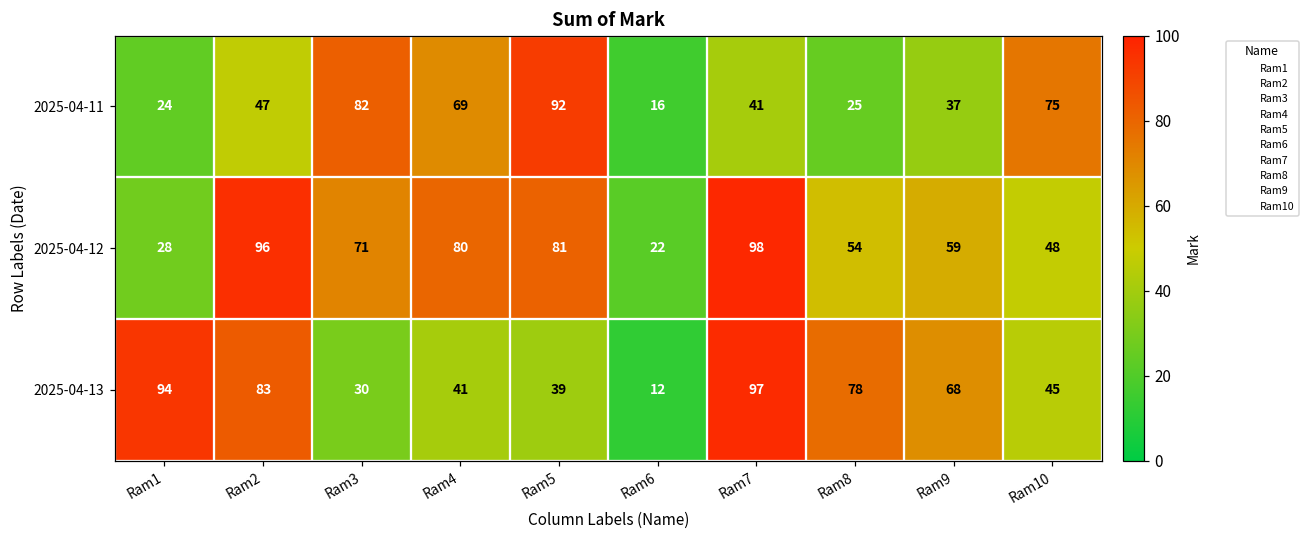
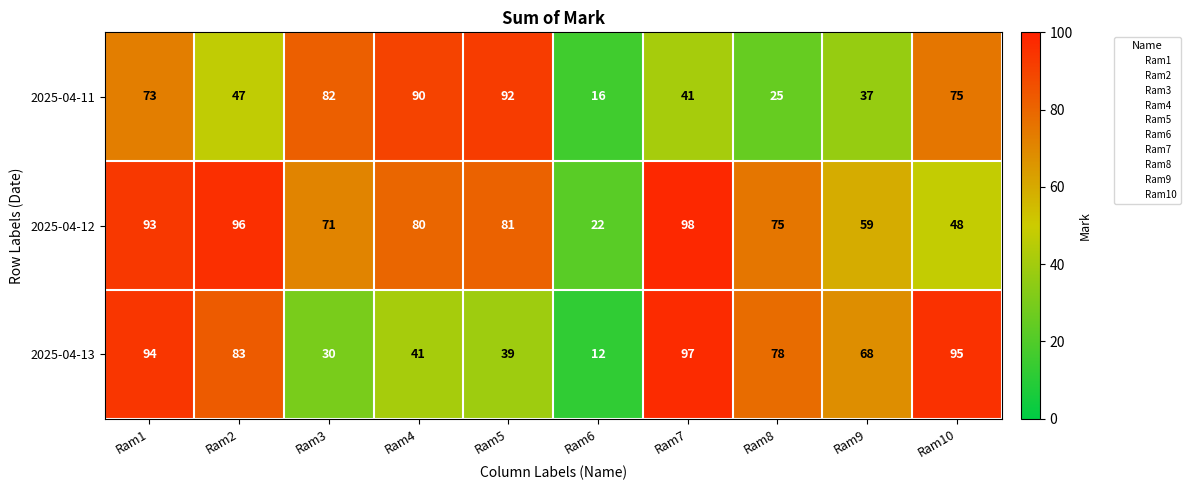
  {
    "2025-04-11": {
-     "Ram1": 24,
+     "Ram1": 73,
      "Ram2": 47,
      "Ram3": 82,
-     "Ram4": 69,
+     "Ram4": 90,
      "Ram5": 92,
      "Ram6": 16,
      "Ram7": 41,
      "Ram8": 25,
      "Ram9": 37,
      "Ram10": 75
    },
    "2025-04-12": {
-     "Ram1": 28,
+     "Ram1": 93,
      "Ram2": 96,
      "Ram3": 71,
      "Ram4": 80,
      "Ram5": 81,
      "Ram6": 22,
      "Ram7": 98,
-     "Ram8": 54,
+     "Ram8": 75,
      "Ram9": 59,
      "Ram10": 48
    },
    "2025-04-13": {
      "Ram1": 94,
      "Ram2": 83,
      "Ram3": 30,
      "Ram4": 41,
      "Ram5": 39,
      "Ram6": 12,
      "Ram7": 97,
      "Ram8": 78,
      "Ram9": 68,
-     "Ram10": 45
+     "Ram10": 95
    }
  }
